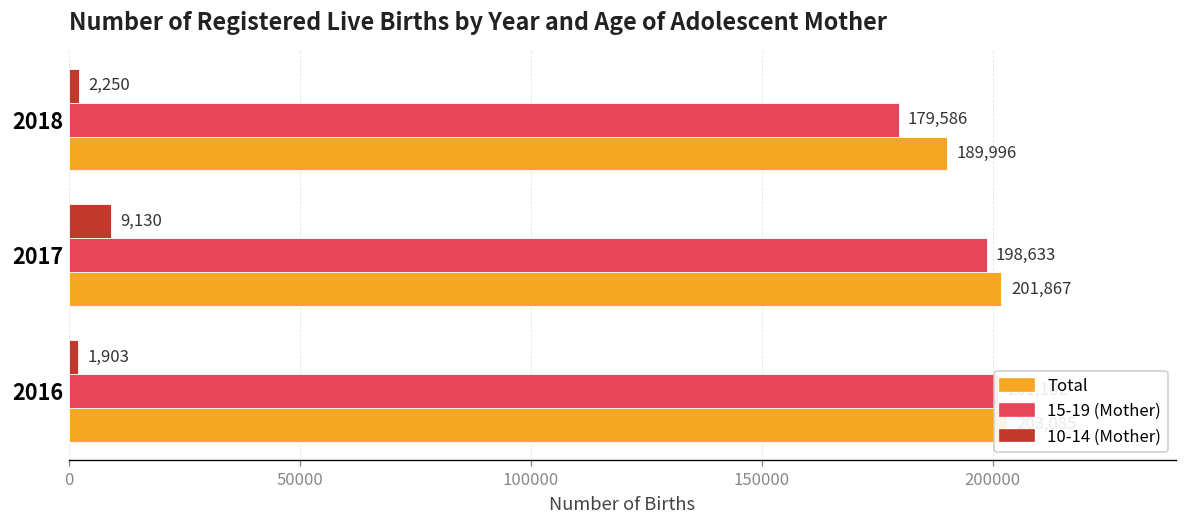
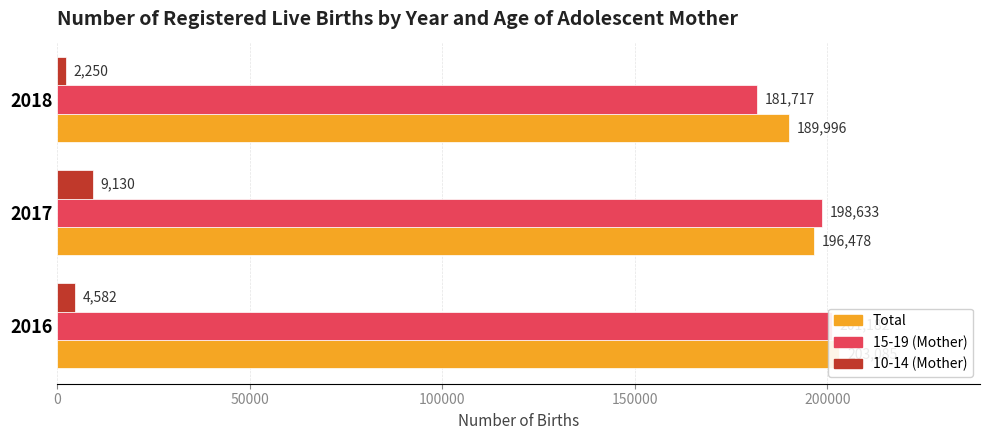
  {
    "Total": {
      "2018": "189,996",
-     "2017": "201,867"
+     "2017": "196,478"
    },
    "15-19 (Mother)": {
-     "2018": "179,586",
+     "2018": "181,717",
      "2017": "198,633"
    },
    "10-14 (Mother)": {
      "2018": "2,250",
      "2017": "9,130",
-     "2016": "1,903"
+     "2016": "4,582"
    }
  }
